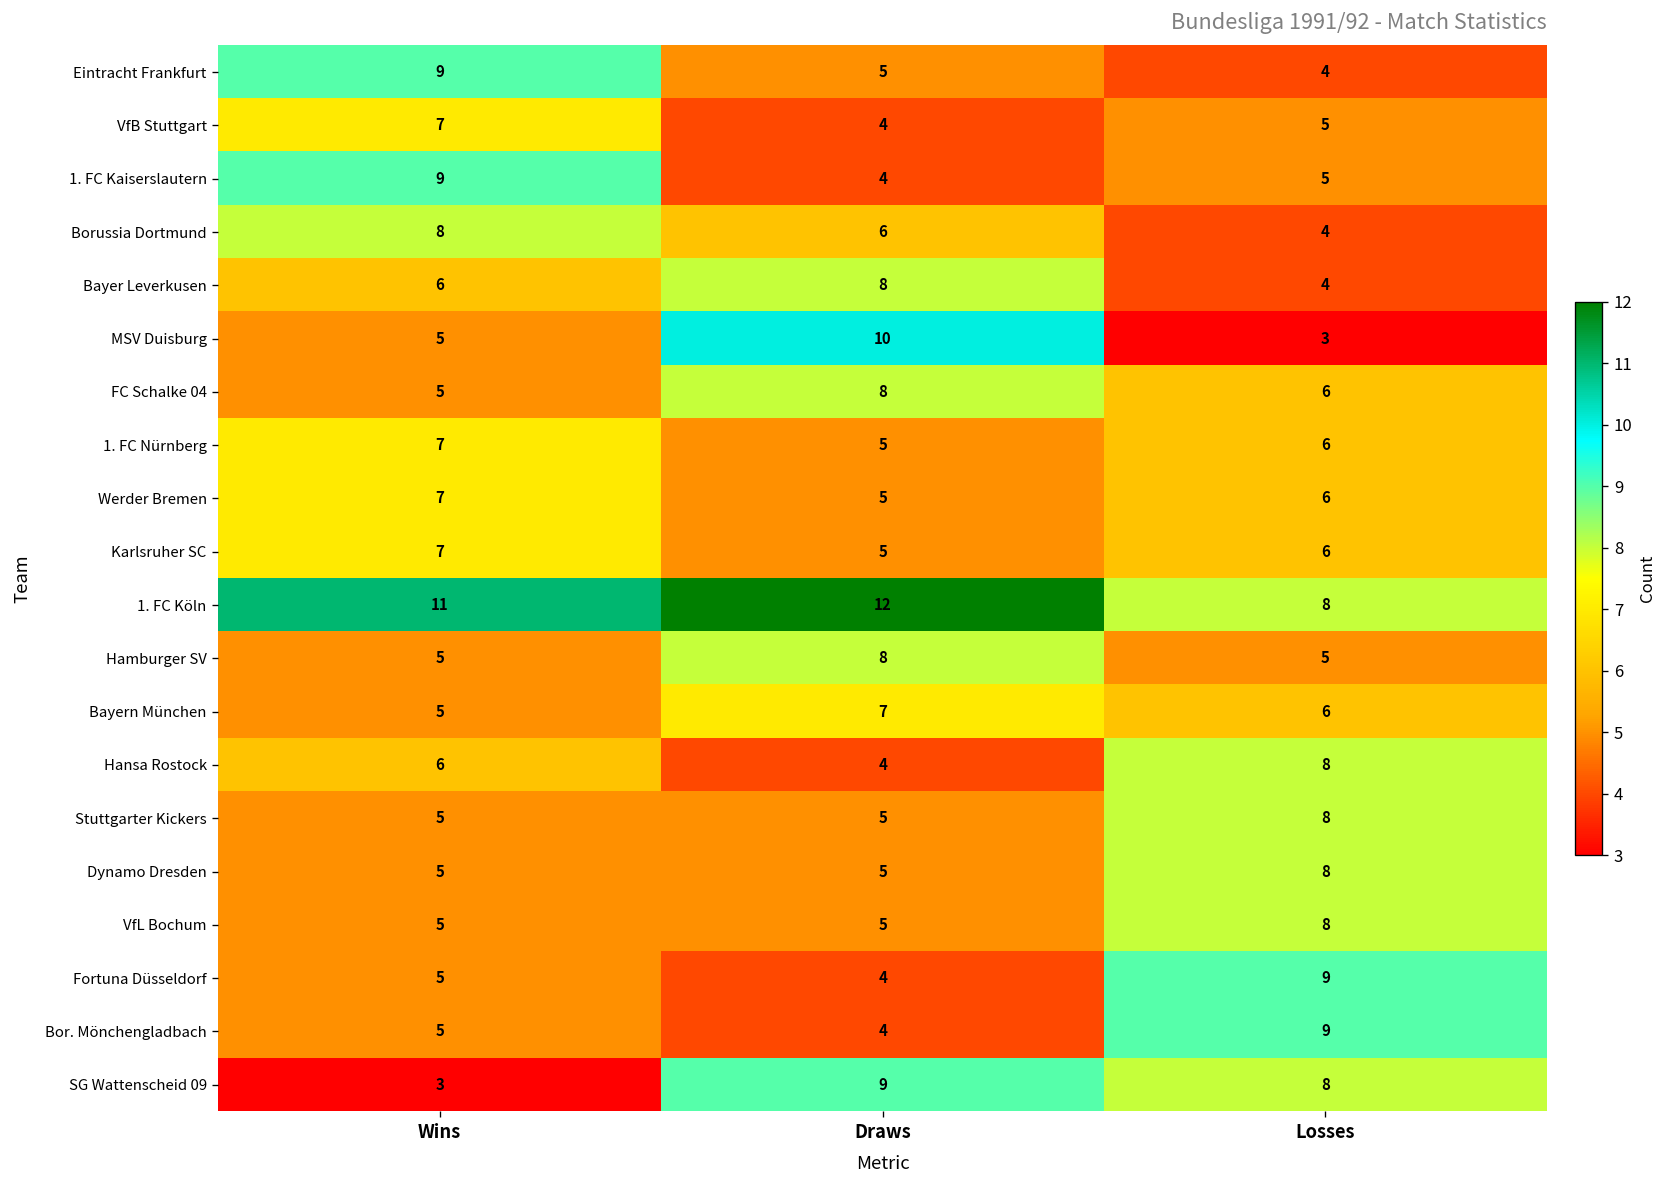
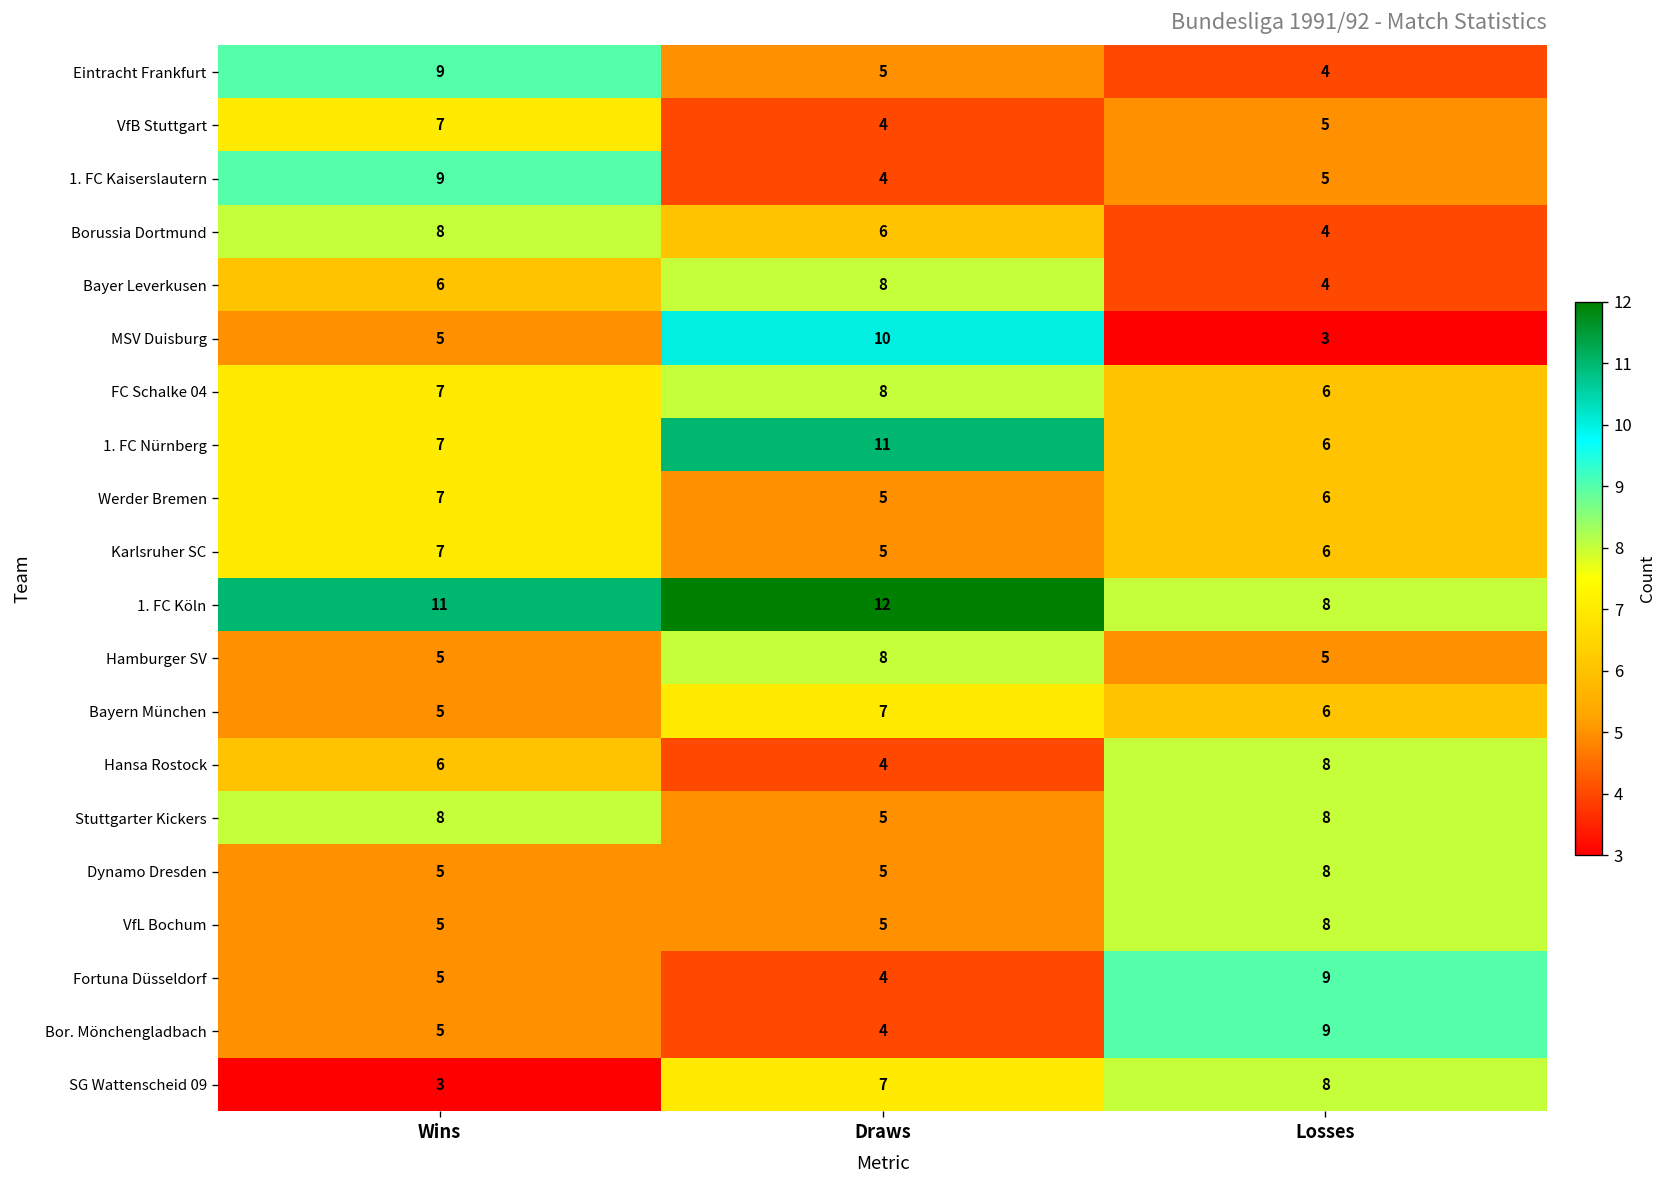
  {
    "Eintracht Frankfurt": {
      "Wins": 9,
      "Draws": 5,
      "Losses": 4
    },
    "VfB Stuttgart": {
      "Wins": 7,
      "Draws": 4,
      "Losses": 5
    },
    "1. FC Kaiserslautern": {
      "Wins": 9,
      "Draws": 4,
      "Losses": 5
    },
    "Borussia Dortmund": {
      "Wins": 8,
      "Draws": 6,
      "Losses": 4
    },
    "Bayer Leverkusen": {
      "Wins": 6,
      "Draws": 8,
      "Losses": 4
    },
    "MSV Duisburg": {
      "Wins": 5,
      "Draws": 10,
      "Losses": 3
    },
    "FC Schalke 04": {
-     "Wins": 5,
+     "Wins": 7,
      "Draws": 8,
      "Losses": 6
    },
    "1. FC Nürnberg": {
      "Wins": 7,
-     "Draws": 5,
+     "Draws": 11,
      "Losses": 6
    },
    "Werder Bremen": {
      "Wins": 7,
      "Draws": 5,
      "Losses": 6
    },
    "Karlsruher SC": {
      "Wins": 7,
      "Draws": 5,
      "Losses": 6
    },
    "1. FC Köln": {
      "Wins": 11,
      "Draws": 12,
      "Losses": 8
    },
    "Hamburger SV": {
      "Wins": 5,
      "Draws": 8,
      "Losses": 5
    },
    "Bayern München": {
      "Wins": 5,
      "Draws": 7,
      "Losses": 6
    },
    "Hansa Rostock": {
      "Wins": 6,
      "Draws": 4,
      "Losses": 8
    },
    "Stuttgarter Kickers": {
-     "Wins": 5,
+     "Wins": 8,
      "Draws": 5,
      "Losses": 8
    },
    "Dynamo Dresden": {
      "Wins": 5,
      "Draws": 5,
      "Losses": 8
    },
    "VfL Bochum": {
      "Wins": 5,
      "Draws": 5,
      "Losses": 8
    },
    "Fortuna Düsseldorf": {
      "Wins": 5,
      "Draws": 4,
      "Losses": 9
    },
    "Bor. Mönchengladbach": {
      "Wins": 5,
      "Draws": 4,
      "Losses": 9
    },
    "SG Wattenscheid 09": {
      "Wins": 3,
-     "Draws": 9,
+     "Draws": 7,
      "Losses": 8
    }
  }
